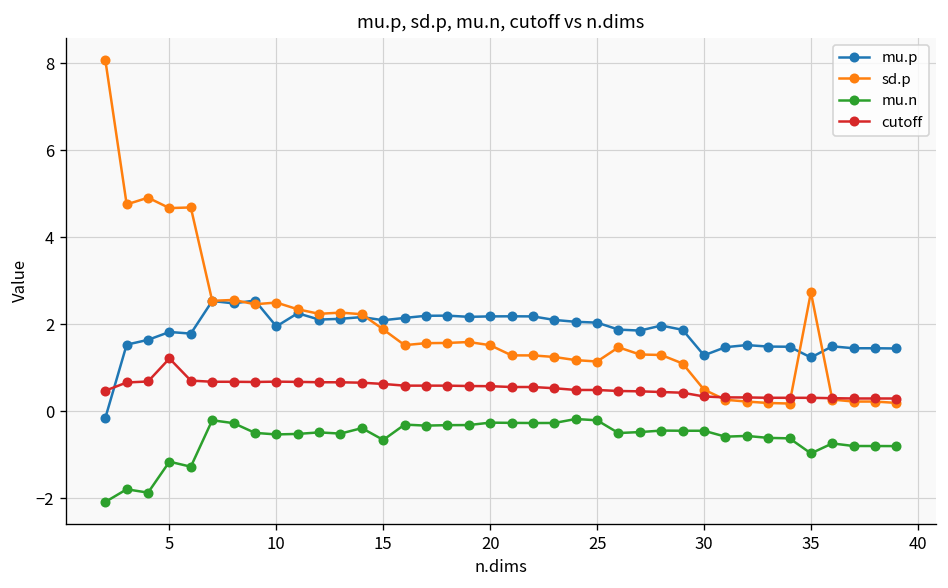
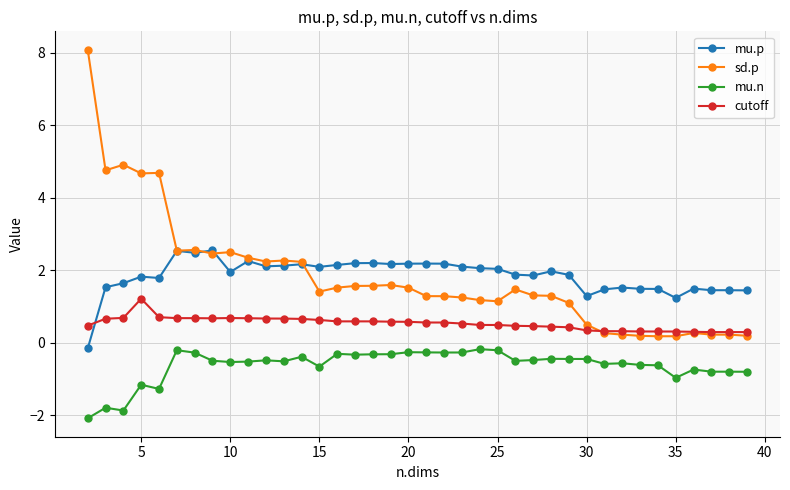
  {
    "mu.p": {
      "5": 1.8,
      "10": 1.9,
      "15": 2.1,
      "20": 2.2,
      "25": 2.0,
      "30": 1.3,
      "35": 1.2
    },
    "sd.p": {
      "5": 4.7,
      "10": 2.5,
-     "15": 1.9,
+     "15": 1.4,
      "20": 1.5,
      "25": 1.1,
      "30": 0.5,
-     "35": 2.7
+     "35": 0.2
    },
    "mu.n": {
      "5": -1.2,
      "10": -0.5,
      "15": -0.7,
      "20": -0.3,
      "25": -0.2,
      "30": -0.5,
      "35": -1.0
    },
    "cutoff": {
      "5": 1.2,
      "10": 0.7,
      "15": 0.6,
      "20": 0.6,
      "25": 0.5,
      "30": 0.3,
      "35": 0.3
    }
  }
